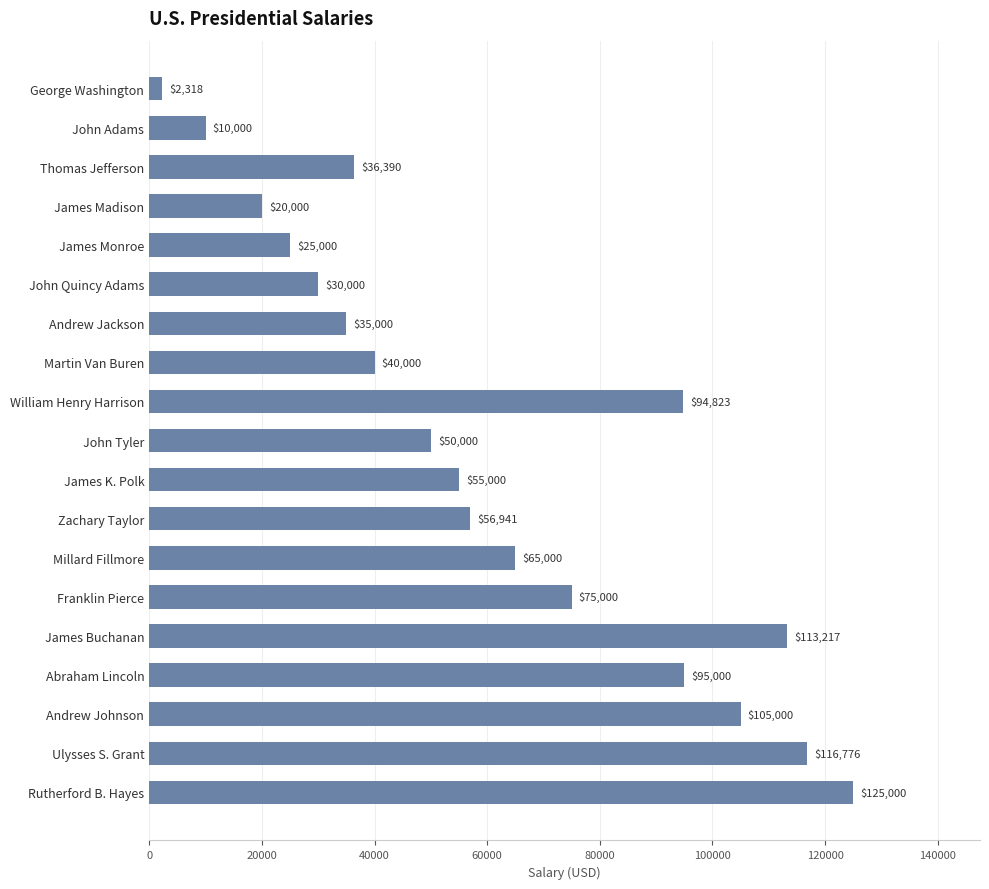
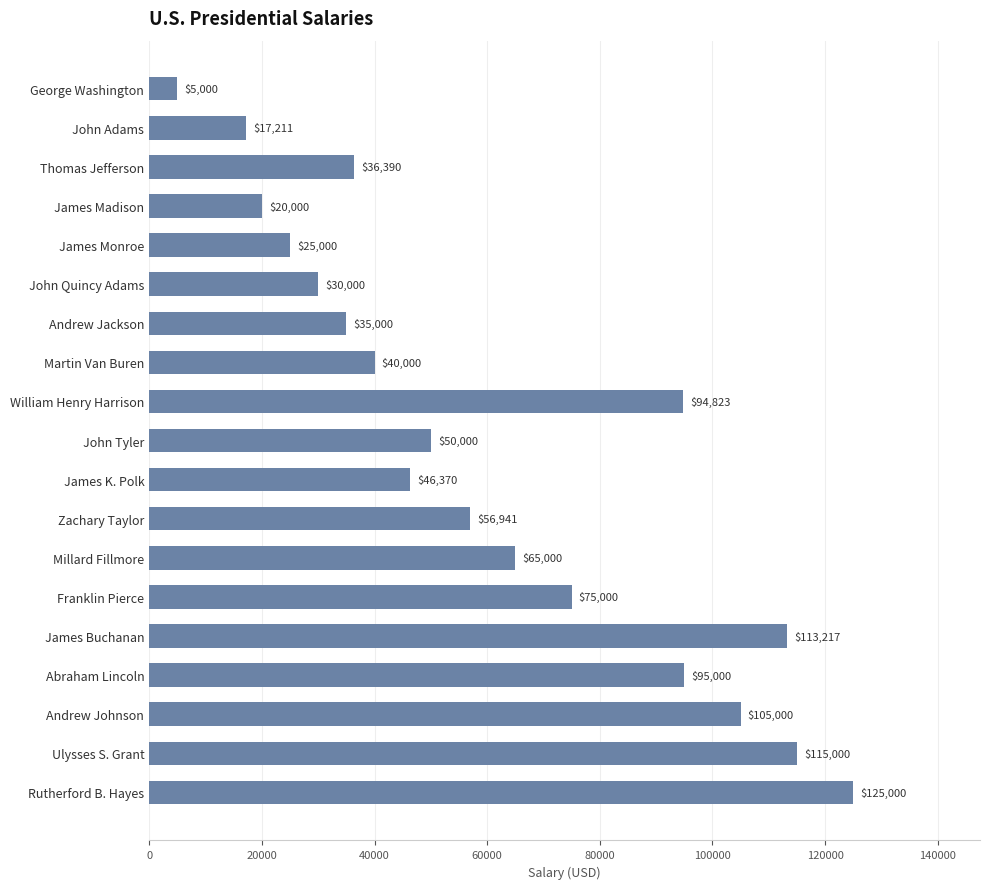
  {
-   "George Washington": "$2,318",
-   "John Adams": "$10,000",
+   "George Washington": "$5,000",
+   "John Adams": "$17,211",
    "Thomas Jefferson": "$36,390",
    "James Madison": "$20,000",
    "James Monroe": "$25,000",
    "John Quincy Adams": "$30,000",
    "Andrew Jackson": "$35,000",
    "Martin Van Buren": "$40,000",
    "William Henry Harrison": "$94,823",
    "John Tyler": "$50,000",
-   "James K. Polk": "$55,000",
+   "James K. Polk": "$46,370",
    "Zachary Taylor": "$56,941",
    "Millard Fillmore": "$65,000",
    "Franklin Pierce": "$75,000",
    "James Buchanan": "$113,217",
    "Abraham Lincoln": "$95,000",
    "Andrew Johnson": "$105,000",
-   "Ulysses S. Grant": "$116,776",
+   "Ulysses S. Grant": "$115,000",
    "Rutherford B. Hayes": "$125,000"
  }
